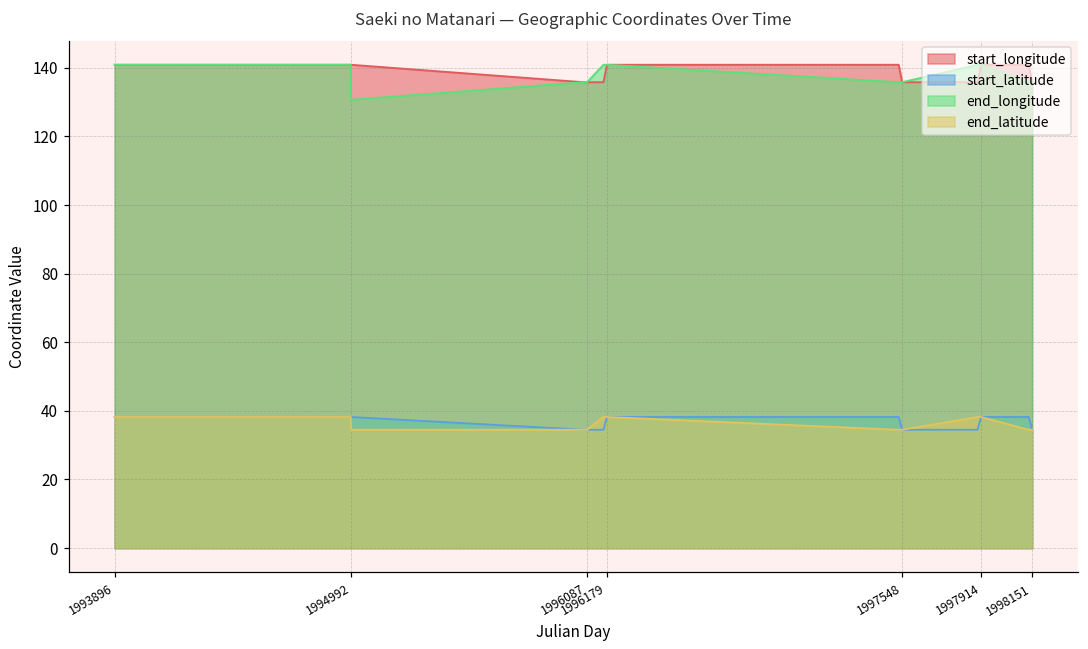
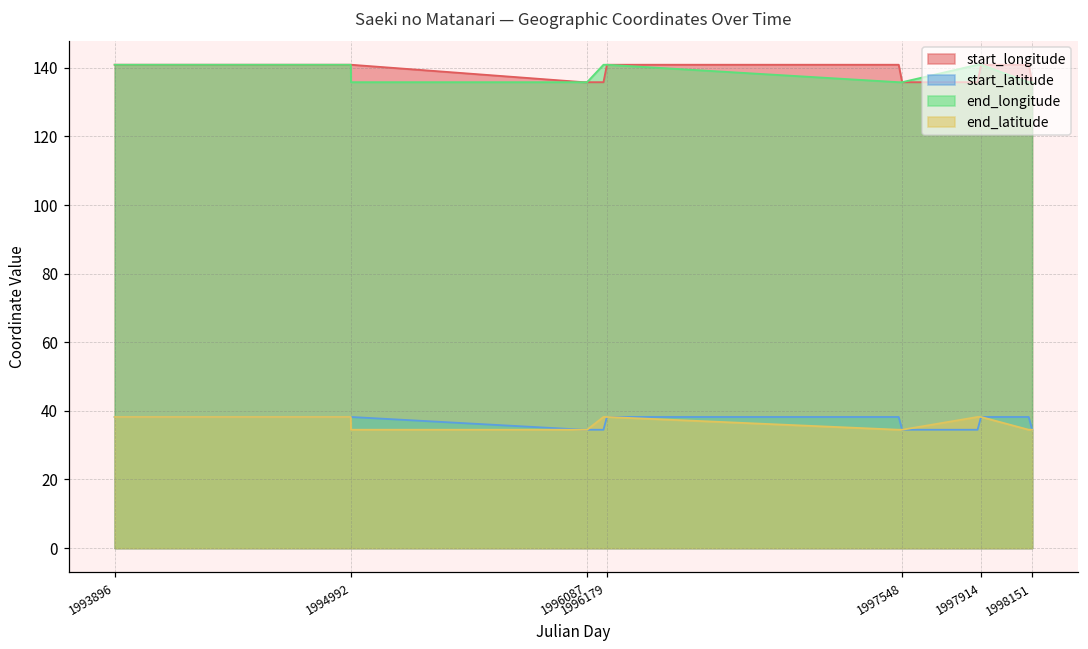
  {
    "end_longitude": {
-     "1994992": 131
+     "1994992": 136
    },
    "end_latitude": {
      "1994992": 35
    }
  }
